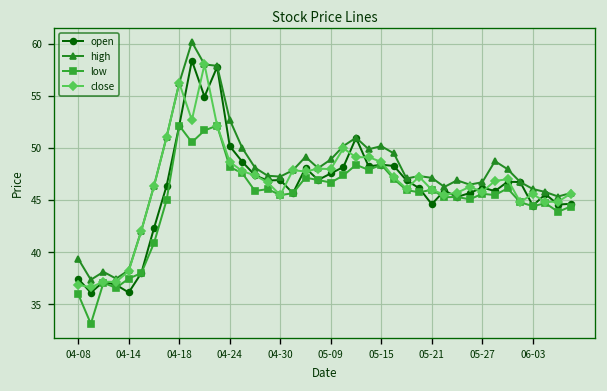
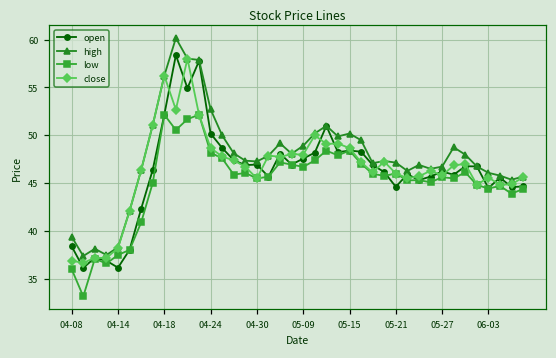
  {
    "open": {
-     "04-08": 37,
+     "04-08": 38,
      "04-14": 36,
      "04-24": 50,
      "04-30": 47,
      "05-09": 48,
      "05-21": 45,
      "05-27": 46
    }
  }
